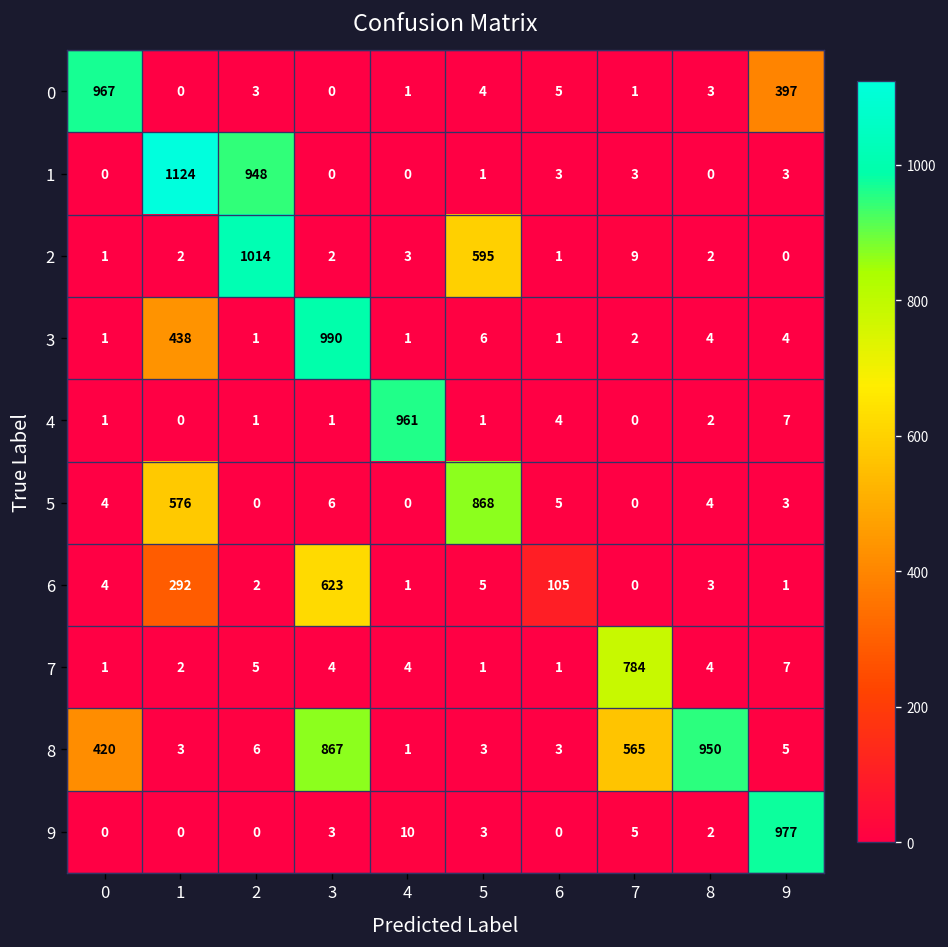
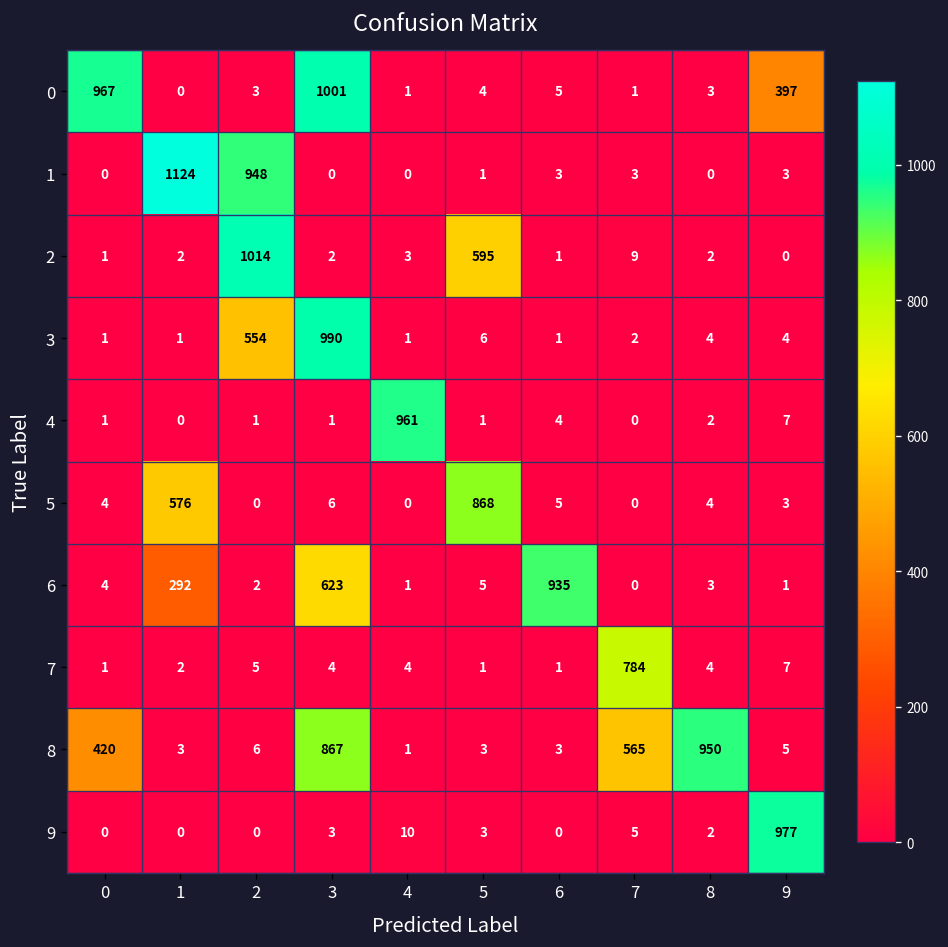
  {
    "0": {
      "0": 967,
      "1": 0,
      "2": 3,
-     "3": 0,
+     "3": 1001,
      "4": 1,
      "5": 4,
      "6": 5,
      "7": 1,
      "8": 3,
      "9": 397
    },
    "1": {
      "0": 0,
      "1": 1124,
      "2": 948,
      "3": 0,
      "4": 0,
      "5": 1,
      "6": 3,
      "7": 3,
      "8": 0,
      "9": 3
    },
    "2": {
      "0": 1,
      "1": 2,
      "2": 1014,
      "3": 2,
      "4": 3,
      "5": 595,
      "6": 1,
      "7": 9,
      "8": 2,
      "9": 0
    },
    "3": {
      "0": 1,
-     "1": 438,
-     "2": 1,
+     "1": 1,
+     "2": 554,
      "3": 990,
      "4": 1,
      "5": 6,
      "6": 1,
      "7": 2,
      "8": 4,
      "9": 4
    },
    "4": {
      "0": 1,
      "1": 0,
      "2": 1,
      "3": 1,
      "4": 961,
      "5": 1,
      "6": 4,
      "7": 0,
      "8": 2,
      "9": 7
    },
    "5": {
      "0": 4,
      "1": 576,
      "2": 0,
      "3": 6,
      "4": 0,
      "5": 868,
      "6": 5,
      "7": 0,
      "8": 4,
      "9": 3
    },
    "6": {
      "0": 4,
      "1": 292,
      "2": 2,
      "3": 623,
      "4": 1,
      "5": 5,
-     "6": 105,
+     "6": 935,
      "7": 0,
      "8": 3,
      "9": 1
    },
    "7": {
      "0": 1,
      "1": 2,
      "2": 5,
      "3": 4,
      "4": 4,
      "5": 1,
      "6": 1,
      "7": 784,
      "8": 4,
      "9": 7
    },
    "8": {
      "0": 420,
      "1": 3,
      "2": 6,
      "3": 867,
      "4": 1,
      "5": 3,
      "6": 3,
      "7": 565,
      "8": 950,
      "9": 5
    },
    "9": {
      "0": 0,
      "1": 0,
      "2": 0,
      "3": 3,
      "4": 10,
      "5": 3,
      "6": 0,
      "7": 5,
      "8": 2,
      "9": 977
    }
  }
